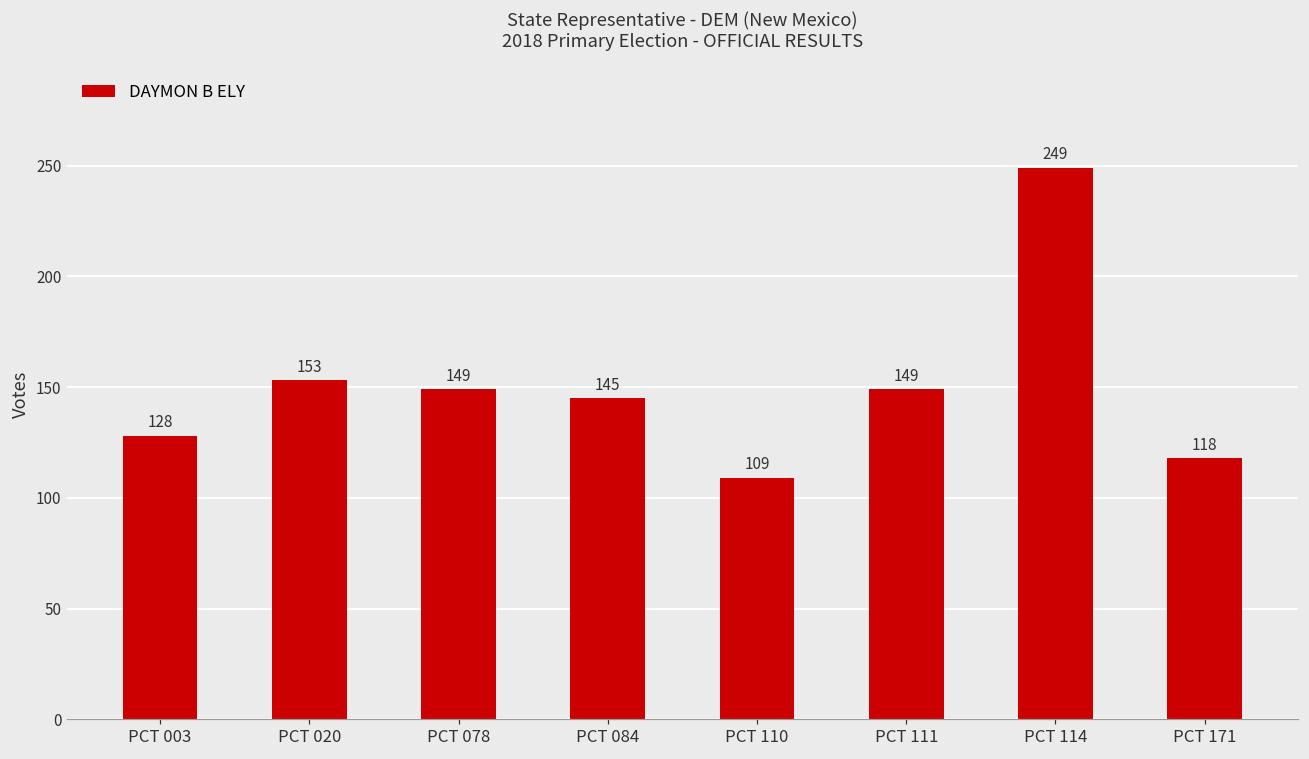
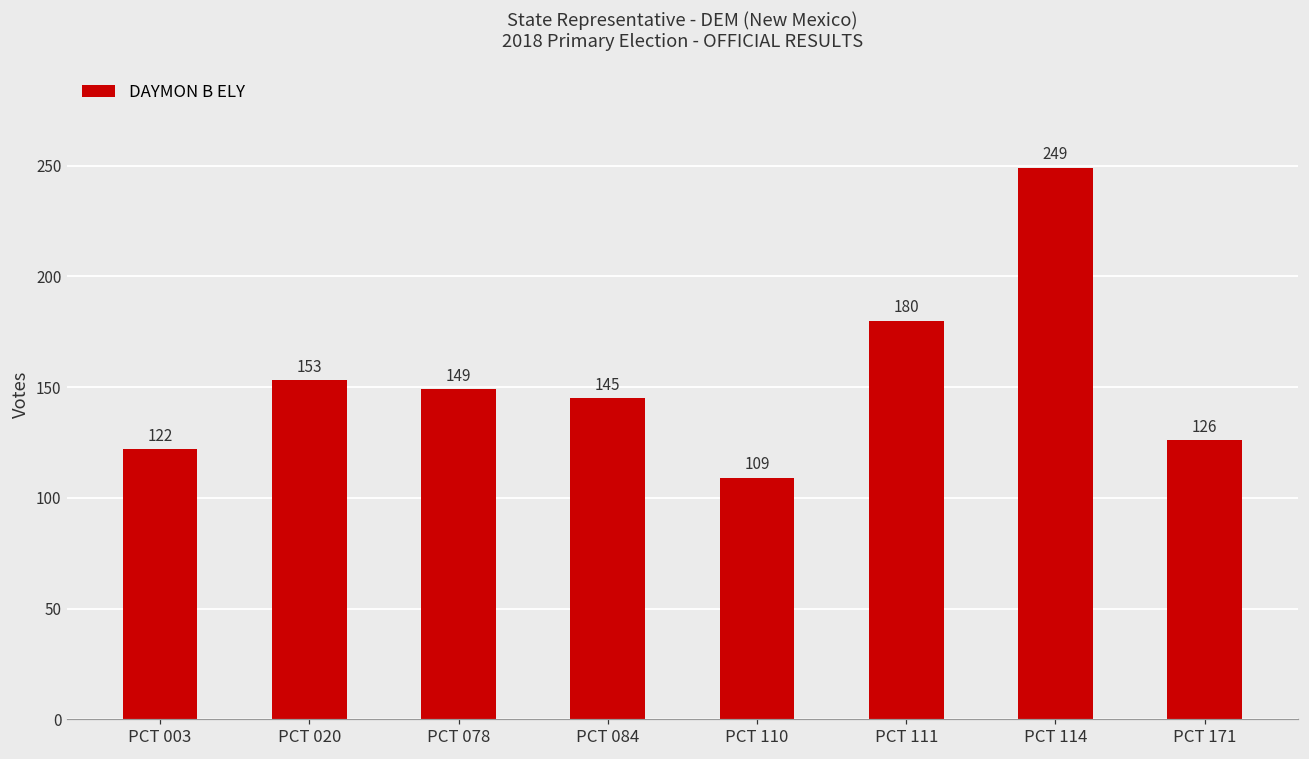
  {
-   "PCT 003": 128,
+   "PCT 003": 122,
    "PCT 020": 153,
    "PCT 078": 149,
    "PCT 084": 145,
    "PCT 110": 109,
-   "PCT 111": 149,
+   "PCT 111": 180,
    "PCT 114": 249,
-   "PCT 171": 118
+   "PCT 171": 126
  }
